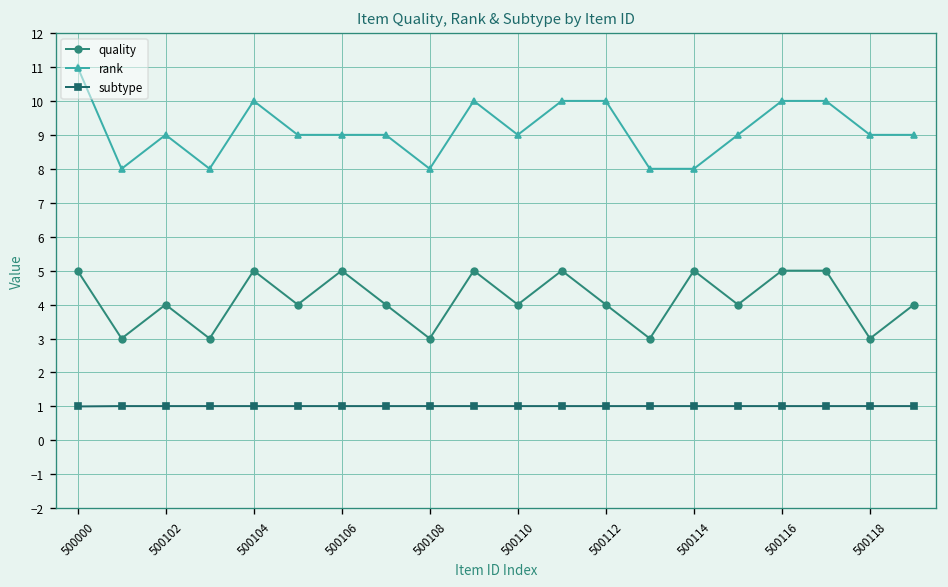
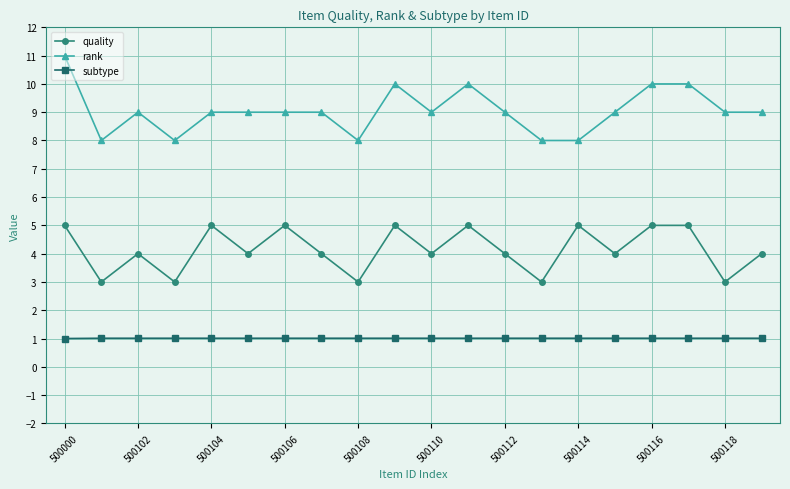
  {
    "rank": {
      "500102": 9,
-     "500104": 10,
+     "500104": 9,
      "500106": 9,
      "500108": 8,
      "500110": 9,
-     "500112": 10,
+     "500112": 9,
      "500114": 8,
      "500116": 10,
      "500118": 9
    }
  }
